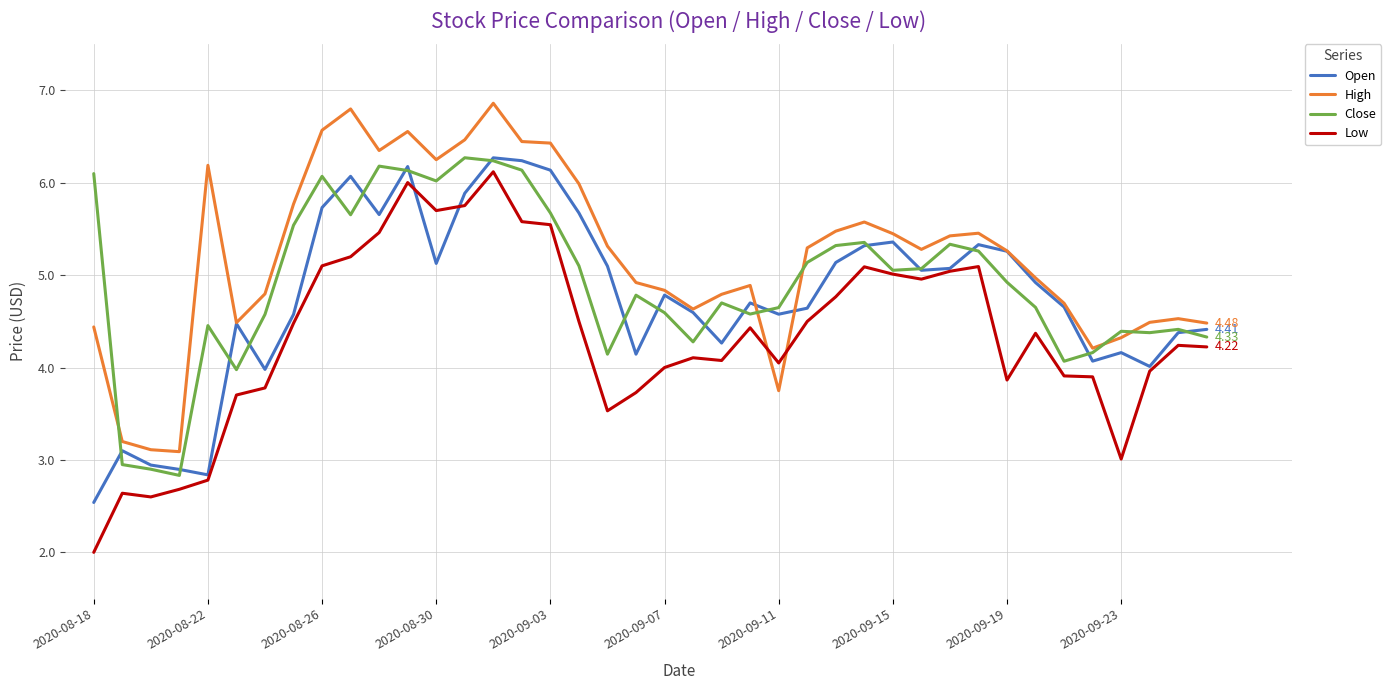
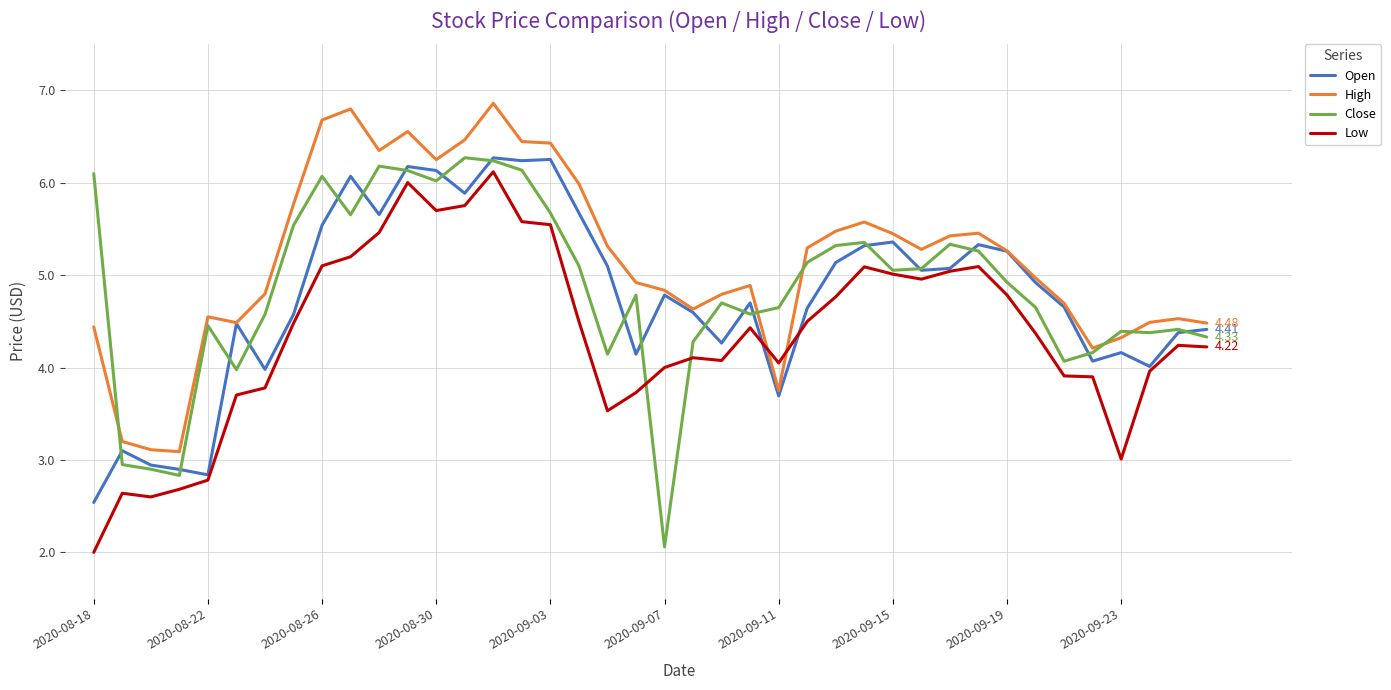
  {
    "Open": {
      "2020-08-18": 2.5,
      "2020-08-22": 2.8,
-     "2020-08-26": 5.7,
-     "2020-08-30": 5.1,
-     "2020-09-03": 6.1,
+     "2020-08-26": 5.5,
+     "2020-08-30": 6.1,
+     "2020-09-03": 6.3,
      "2020-09-07": 4.8,
-     "2020-09-11": 4.6,
+     "2020-09-11": 3.7,
      "2020-09-15": 5.4,
      "2020-09-23": 4.2
    },
    "High": {
      "2020-08-18": 4.4,
-     "2020-08-22": 6.2,
-     "2020-08-26": 6.6,
+     "2020-08-22": 4.6,
+     "2020-08-26": 6.7,
      "2020-08-30": 6.3,
      "2020-09-03": 6.4,
      "2020-09-07": 4.8,
      "2020-09-11": 3.8,
      "2020-09-15": 5.5,
      "2020-09-23": 4.3
    },
    "Close": {
      "2020-08-18": 6.1,
      "2020-08-22": 4.5,
      "2020-08-26": 6.1,
      "2020-08-30": 6.0,
      "2020-09-03": 5.7,
-     "2020-09-07": 4.6,
+     "2020-09-07": 2.1,
      "2020-09-11": 4.6,
      "2020-09-15": 5.1,
      "2020-09-19": 4.9,
      "2020-09-23": 4.4
    },
    "Low": {
      "2020-08-18": 2.0,
      "2020-08-22": 2.8,
      "2020-08-26": 5.1,
      "2020-08-30": 5.7,
      "2020-09-03": 5.5,
      "2020-09-07": 4.0,
      "2020-09-11": 4.1,
      "2020-09-15": 5.0,
-     "2020-09-19": 3.9,
+     "2020-09-19": 4.8,
      "2020-09-23": 3.0
    }
  }
